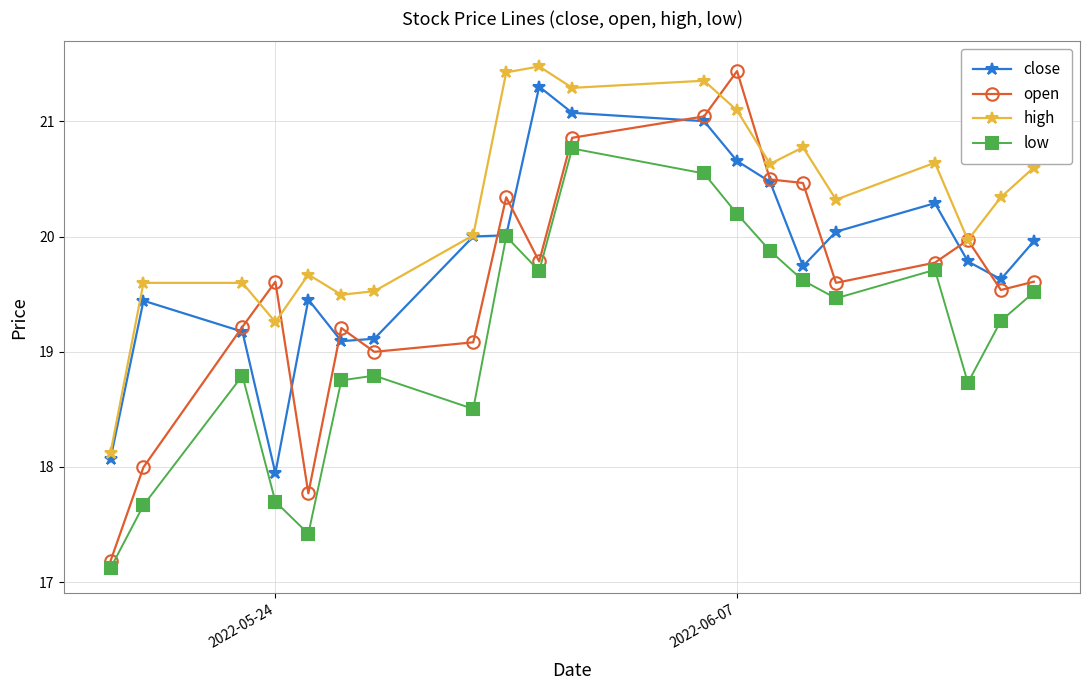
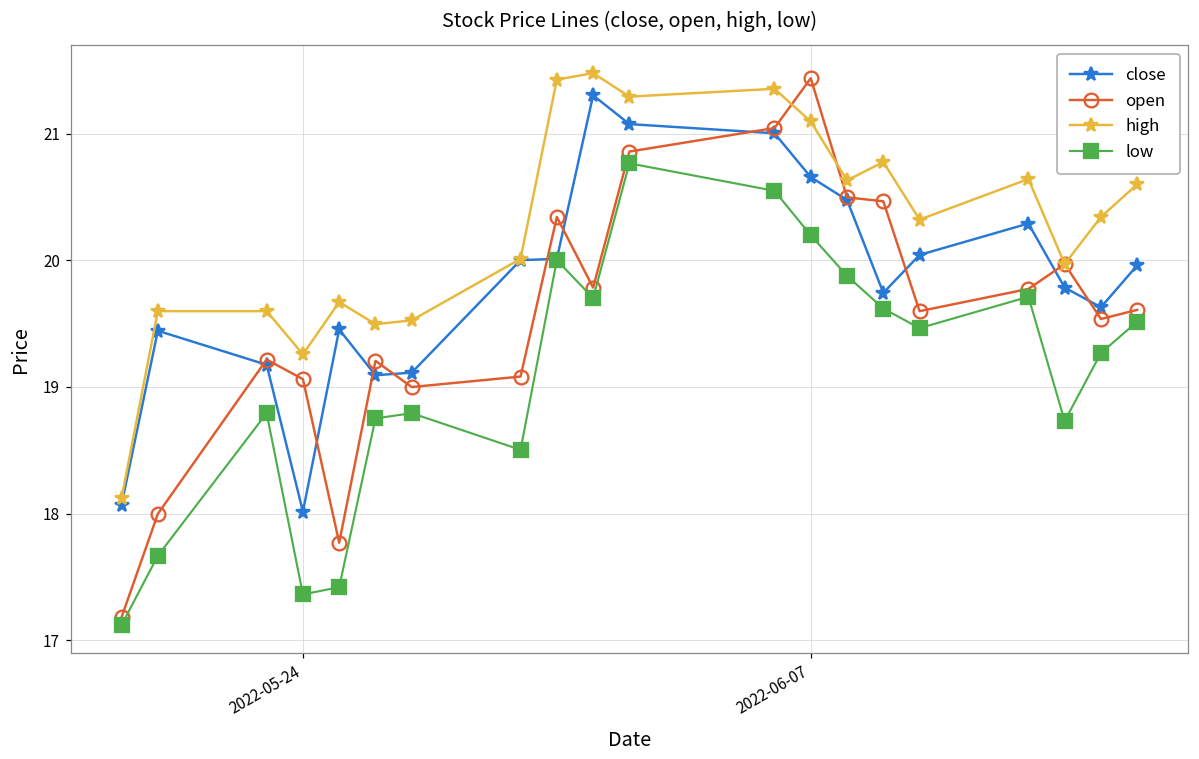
  {
    "close": {
-     "2022-05-24": 17.95,
+     "2022-05-24": 18.02,
      "2022-06-07": 20.66
    },
    "open": {
-     "2022-05-24": 19.61,
+     "2022-05-24": 19.06,
      "2022-06-07": 21.44
    },
    "high": {
      "2022-05-24": 19.26,
      "2022-06-07": 21.10
    },
    "low": {
-     "2022-05-24": 17.70,
+     "2022-05-24": 17.36,
      "2022-06-07": 20.20
    }
  }
